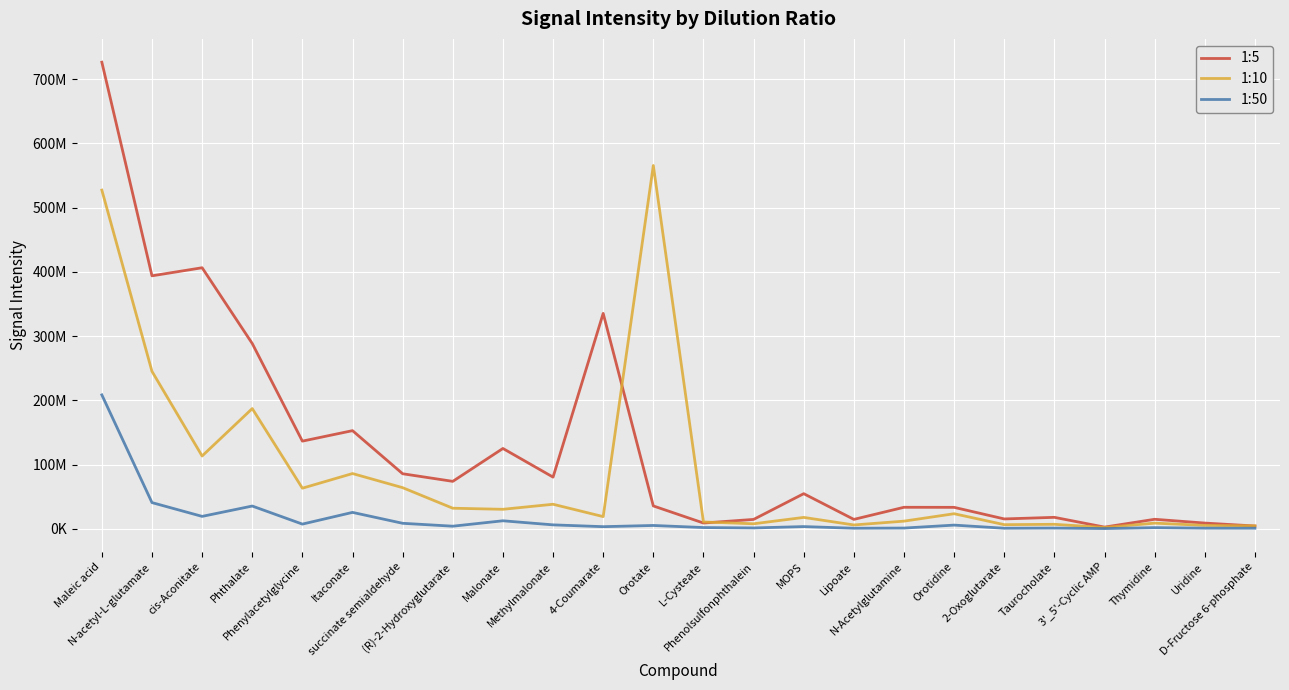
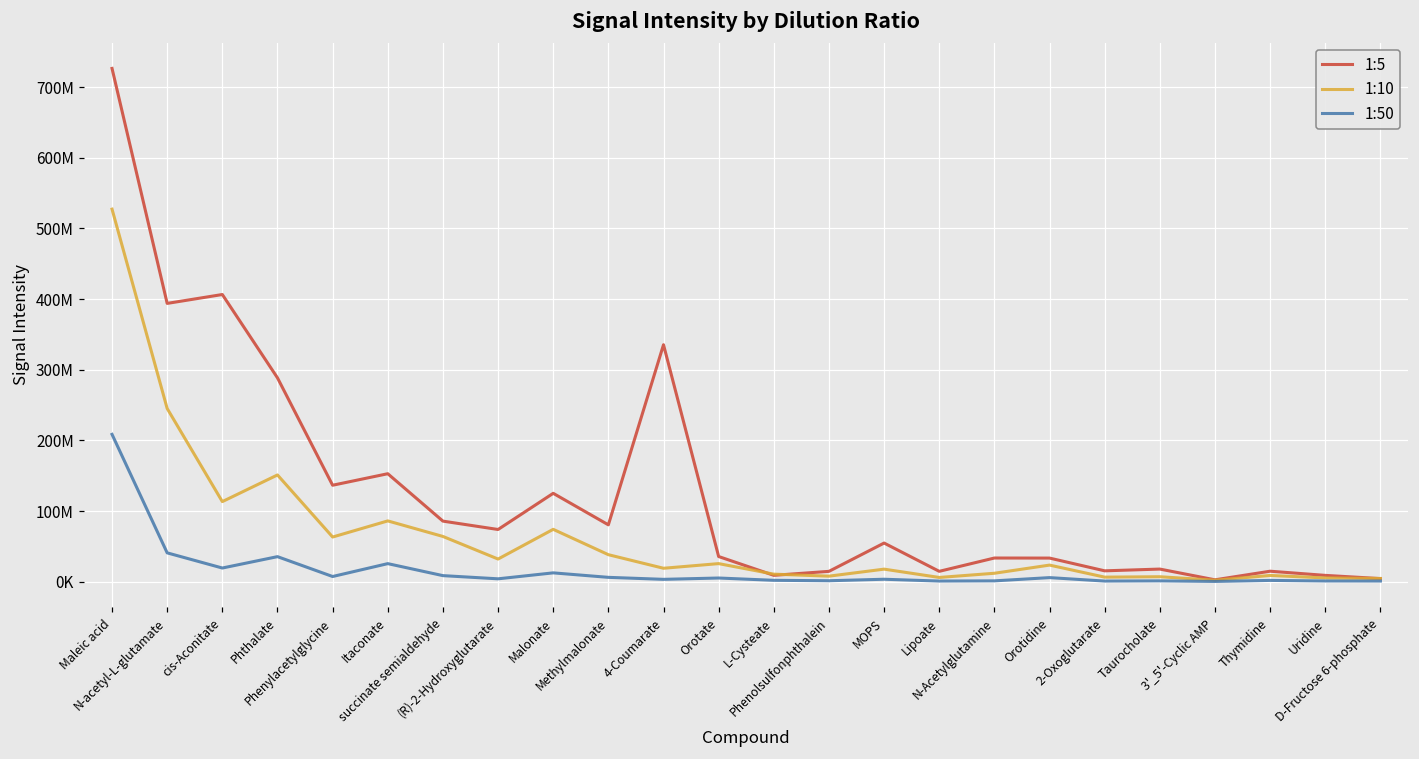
  {
    "1:5": {
      "Maleic acid": 730000000,
      "N-acetyl-L-glutamate": 390000000,
      "cis-Aconitate": 410000000,
      "Phthalate": 290000000,
      "Phenylacetylglycine": 140000000,
      "Itaconate": 150000000,
      "succinate semialdehyde": 90000000,
      "(R)-2-Hydroxyglutarate": 70000000,
      "Malonate": 130000000,
      "Methylmalonate": 80000000,
      "4-Coumarate": 340000000,
      "Orotate": 40000000,
      "Phenolsulfonphthalein": 10000000,
      "MOPS": 50000000,
      "Lipoate": 10000000,
      "N-Acetylglutamine": 30000000,
      "Orotidine": 30000000,
      "2-Oxoglutarate": 20000000,
      "Taurocholate": 20000000,
      "Thymidine": 10000000
    },
    "1:10": {
      "Maleic acid": 530000000,
      "N-acetyl-L-glutamate": 250000000,
      "cis-Aconitate": 110000000,
-     "Phthalate": 190000000,
+     "Phthalate": 150000000,
      "Phenylacetylglycine": 60000000,
      "Itaconate": 90000000,
      "succinate semialdehyde": 60000000,
      "(R)-2-Hydroxyglutarate": 30000000,
-     "Malonate": 30000000,
+     "Malonate": 70000000,
      "Methylmalonate": 40000000,
      "4-Coumarate": 20000000,
-     "Orotate": 570000000,
+     "Orotate": 30000000,
      "Phenolsulfonphthalein": 10000000,
      "MOPS": 20000000,
      "Lipoate": 10000000,
      "N-Acetylglutamine": 10000000,
      "Orotidine": 20000000,
      "2-Oxoglutarate": 10000000,
      "Taurocholate": 10000000,
      "Thymidine": 10000000
    },
    "1:50": {
      "Maleic acid": 210000000,
      "N-acetyl-L-glutamate": 40000000,
      "cis-Aconitate": 20000000,
      "Phthalate": 40000000,
      "Phenylacetylglycine": 10000000,
      "Itaconate": 30000000,
      "succinate semialdehyde": 10000000,
      "(R)-2-Hydroxyglutarate": 0,
      "Malonate": 10000000,
      "Methylmalonate": 10000000,
      "4-Coumarate": 0,
      "Orotate": 10000000,
      "L-Cysteate": 0,
      "Phenolsulfonphthalein": 0,
      "MOPS": 0,
      "Lipoate": 0,
      "N-Acetylglutamine": 0,
      "Orotidine": 10000000,
      "2-Oxoglutarate": 0,
      "Taurocholate": 0,
      "Thymidine": 0,
      "Uridine": 0
    }
  }
